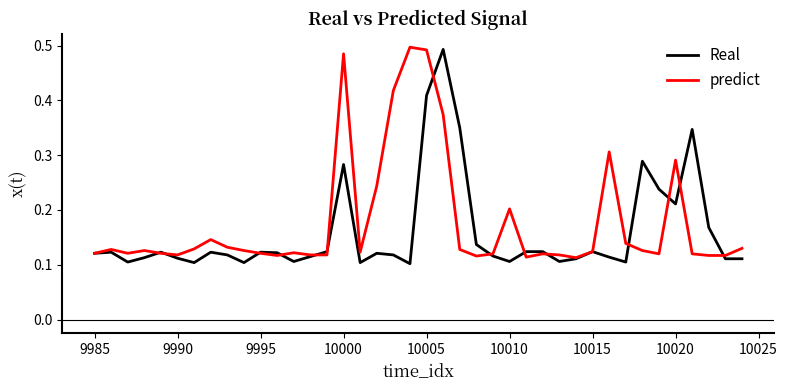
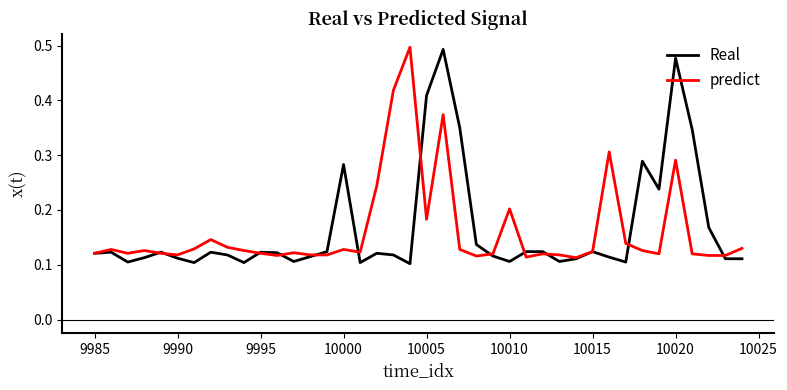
  {
    "Real": {
      "9990": 0.11,
      "10000": 0.28,
      "10005": 0.41,
      "10010": 0.11,
-     "10020": 0.21
+     "10020": 0.48
    },
    "predict": {
      "9990": 0.12,
-     "10000": 0.49,
-     "10005": 0.49,
+     "10000": 0.13,
+     "10005": 0.18,
      "10010": 0.20,
      "10020": 0.29
    }
  }
